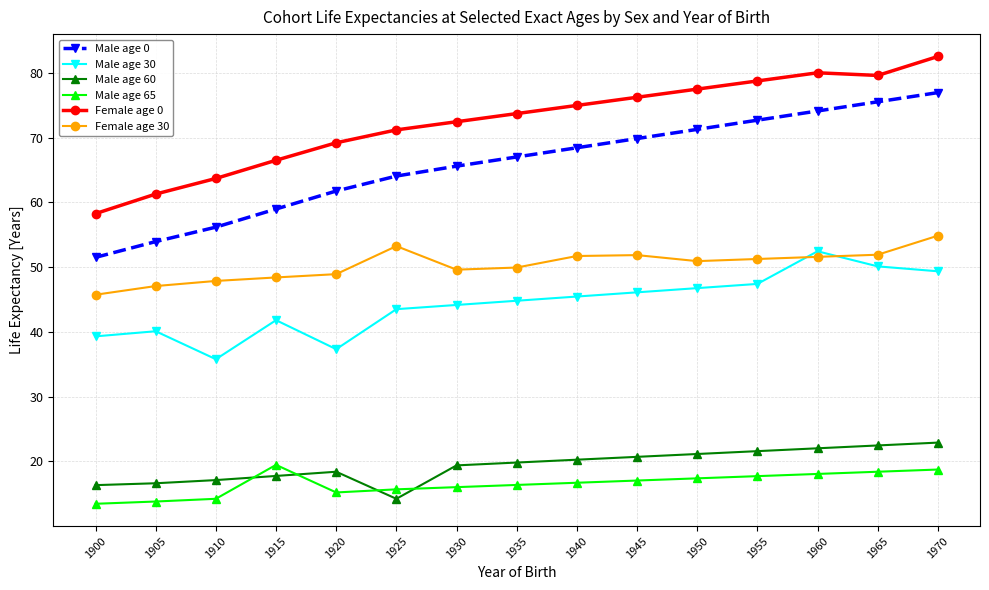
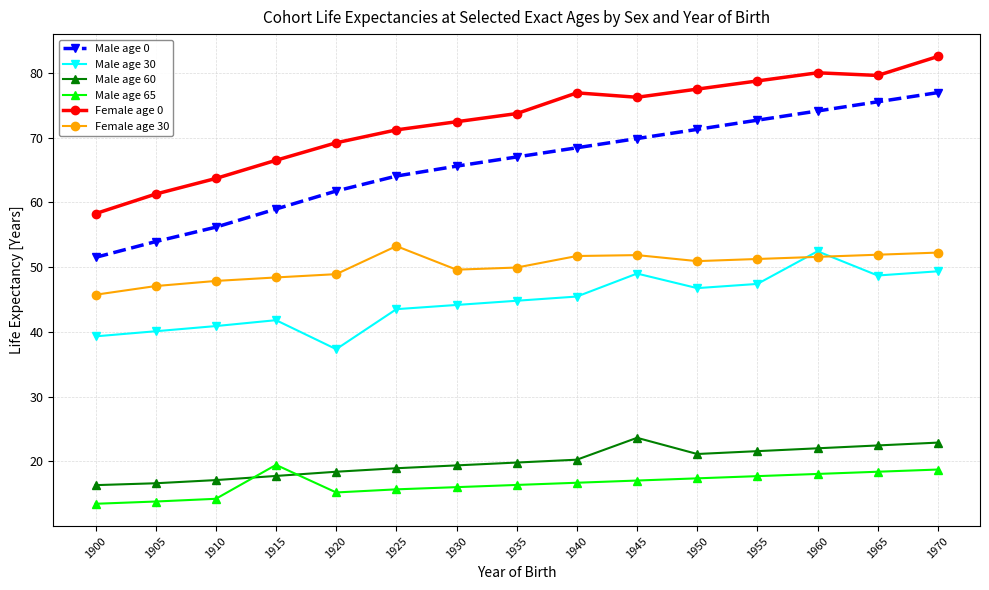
  {
    "Male age 0": {
      "1900": 52,
      "1905": 54,
      "1910": 56,
      "1915": 59,
      "1920": 62,
      "1925": 64,
      "1930": 66,
      "1935": 67,
      "1940": 68,
      "1945": 70,
      "1950": 71,
      "1955": 73,
      "1960": 74,
      "1965": 76,
      "1970": 77
    },
    "Male age 30": {
      "1900": 39,
      "1905": 40,
-     "1910": 36,
+     "1910": 41,
      "1915": 42,
      "1920": 37,
      "1925": 44,
      "1930": 44,
      "1935": 45,
      "1940": 45,
-     "1945": 46,
+     "1945": 49,
      "1950": 47,
      "1955": 47,
      "1960": 52,
-     "1965": 50,
+     "1965": 49,
      "1970": 49
    },
    "Male age 60": {
      "1900": 16,
      "1905": 17,
      "1910": 17,
      "1915": 18,
      "1920": 18,
-     "1925": 14,
+     "1925": 19,
      "1930": 19,
      "1935": 20,
      "1940": 20,
-     "1945": 21,
+     "1945": 24,
      "1950": 21,
      "1955": 22,
      "1960": 22,
      "1965": 22,
      "1970": 23
    },
    "Male age 65": {
      "1900": 13,
      "1905": 14,
      "1910": 14,
      "1915": 19,
      "1920": 15,
      "1925": 16,
      "1930": 16,
      "1935": 16,
      "1940": 17,
      "1945": 17,
      "1950": 17,
      "1955": 18,
      "1960": 18,
      "1965": 18,
      "1970": 19
    },
    "Female age 0": {
      "1900": 58,
      "1905": 61,
      "1910": 64,
      "1915": 67,
      "1920": 69,
      "1925": 71,
      "1930": 72,
      "1935": 74,
-     "1940": 75,
+     "1940": 77,
      "1945": 76,
      "1950": 78,
      "1955": 79,
      "1960": 80,
      "1965": 80,
      "1970": 83
    },
    "Female age 30": {
      "1900": 46,
      "1905": 47,
      "1910": 48,
      "1915": 48,
      "1920": 49,
      "1925": 53,
      "1930": 50,
      "1935": 50,
      "1940": 52,
      "1945": 52,
      "1950": 51,
      "1955": 51,
      "1960": 52,
      "1965": 52,
-     "1970": 55
+     "1970": 52
    }
  }
